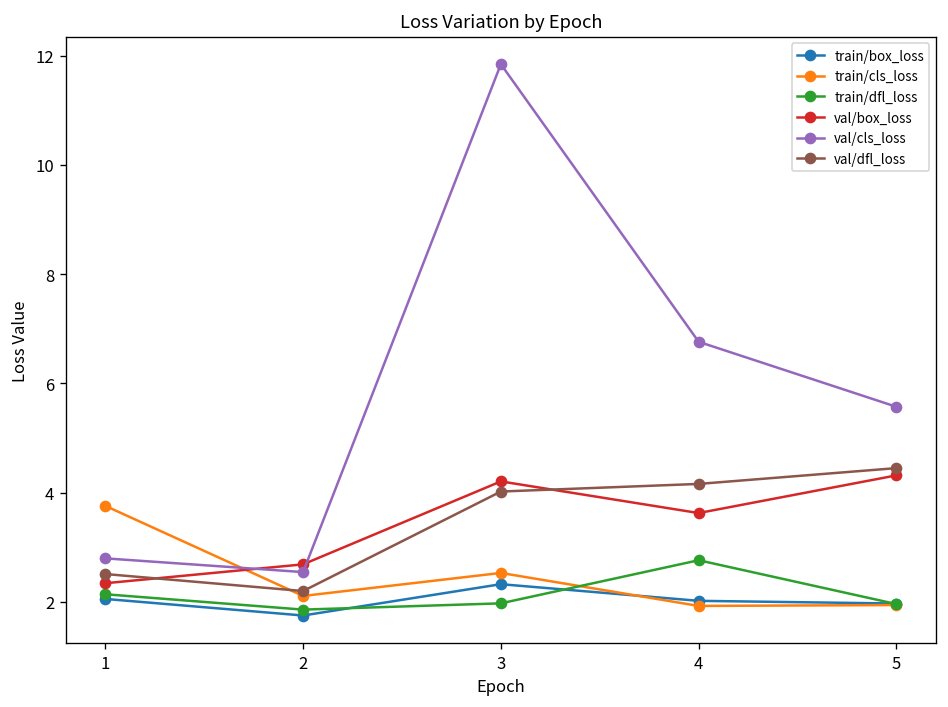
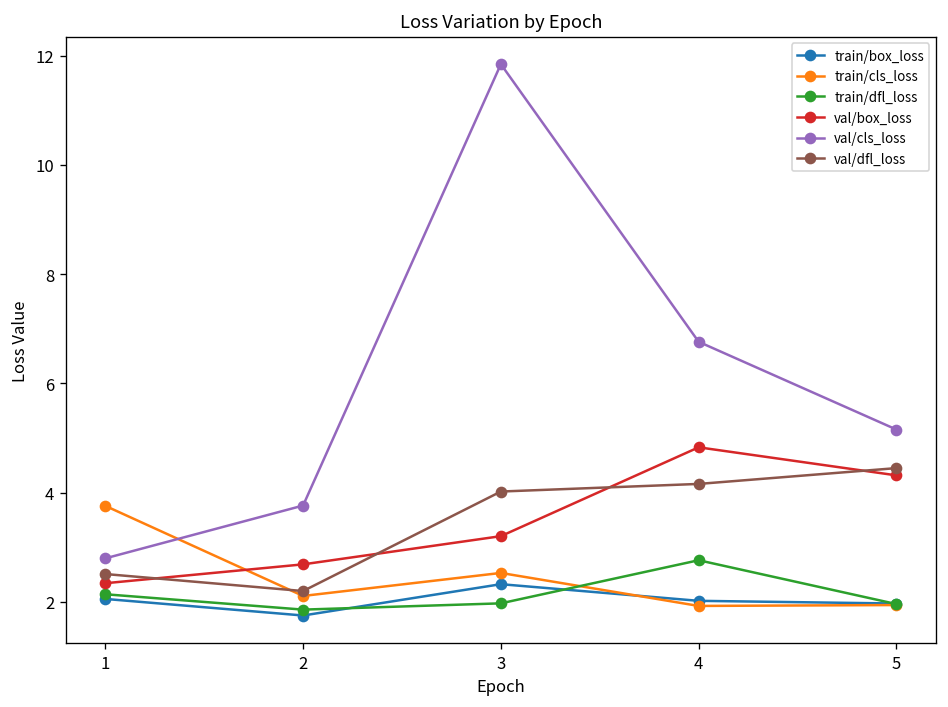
  {
    "train/box_loss": {
      "1": 2.1,
      "2": 1.7,
      "3": 2.3,
      "4": 2.0
    },
    "train/cls_loss": {
      "1": 3.8,
      "2": 2.1,
      "3": 2.5,
      "4": 1.9
    },
    "train/dfl_loss": {
      "1": 2.1,
      "2": 1.9,
      "3": 2.0,
      "4": 2.8
    },
    "val/box_loss": {
      "1": 2.3,
      "2": 2.7,
-     "3": 4.2,
-     "4": 3.6,
+     "3": 3.2,
+     "4": 4.8,
      "5": 4.3
    },
    "val/cls_loss": {
      "1": 2.8,
-     "2": 2.5,
+     "2": 3.8,
      "3": 11.8,
      "4": 6.8,
-     "5": 5.6
+     "5": 5.2
    },
    "val/dfl_loss": {
      "1": 2.5,
      "2": 2.2,
      "3": 4.0,
      "4": 4.2,
      "5": 4.4
    }
  }
